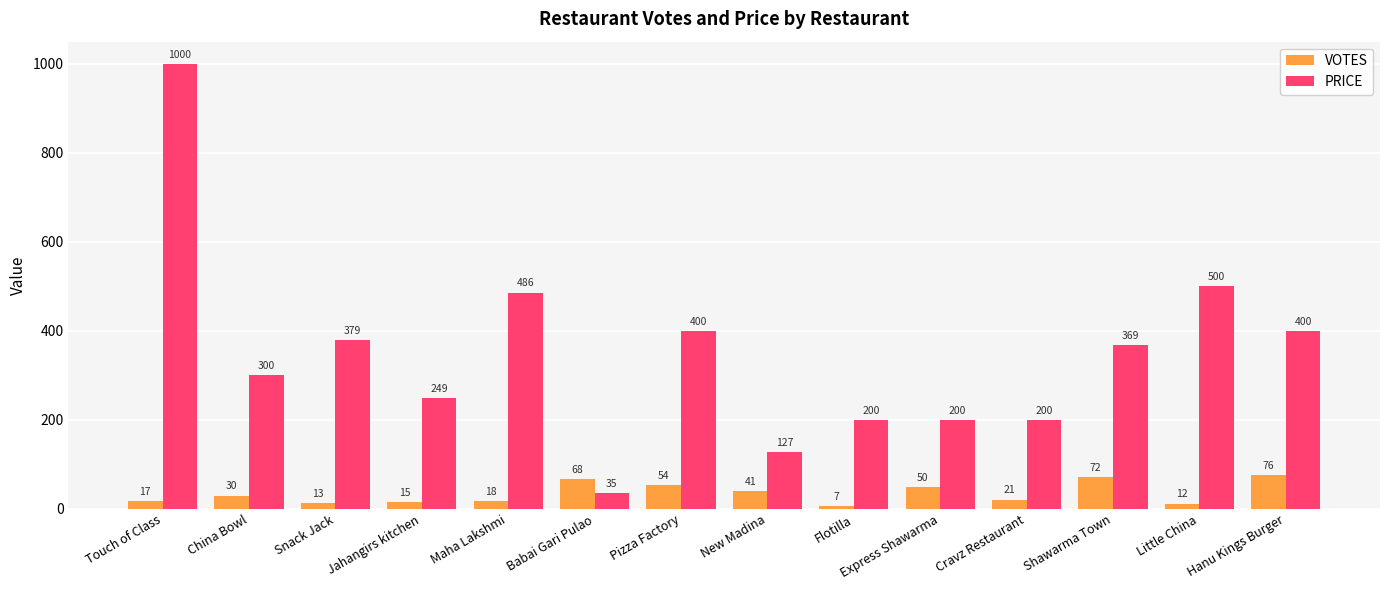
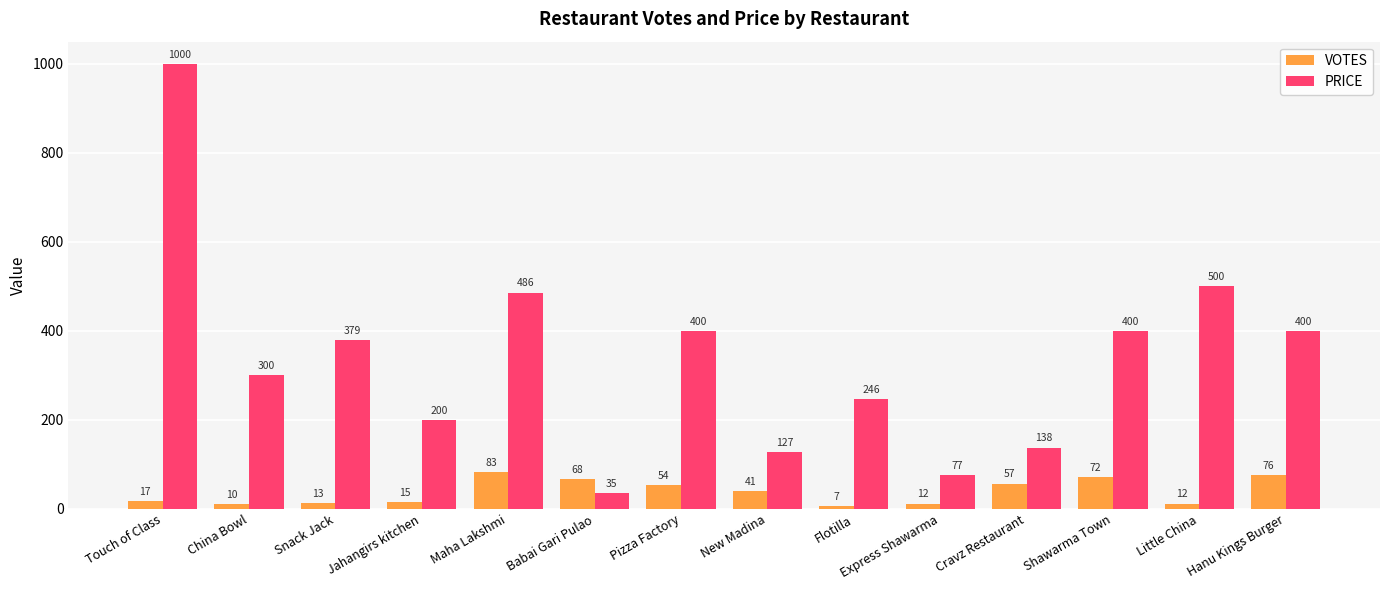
  {
    "VOTES": {
      "Touch of Class": 17,
-     "China Bowl": 30,
+     "China Bowl": 10,
      "Snack Jack": 13,
      "Jahangirs kitchen": 15,
-     "Maha Lakshmi": 18,
+     "Maha Lakshmi": 83,
      "Babai Gari Pulao": 68,
      "Pizza Factory": 54,
      "New Madina": 41,
      "Flotilla": 7,
-     "Express Shawarma": 50,
-     "Cravz Restaurant": 21,
+     "Express Shawarma": 12,
+     "Cravz Restaurant": 57,
      "Shawarma Town": 72,
      "Little China": 12,
      "Hanu Kings Burger": 76
    },
    "PRICE": {
      "Touch of Class": 1000,
      "China Bowl": 300,
      "Snack Jack": 379,
-     "Jahangirs kitchen": 249,
+     "Jahangirs kitchen": 200,
      "Maha Lakshmi": 486,
      "Babai Gari Pulao": 35,
      "Pizza Factory": 400,
      "New Madina": 127,
-     "Flotilla": 200,
-     "Express Shawarma": 200,
-     "Cravz Restaurant": 200,
-     "Shawarma Town": 369,
+     "Flotilla": 246,
+     "Express Shawarma": 77,
+     "Cravz Restaurant": 138,
+     "Shawarma Town": 400,
      "Little China": 500,
      "Hanu Kings Burger": 400
    }
  }
